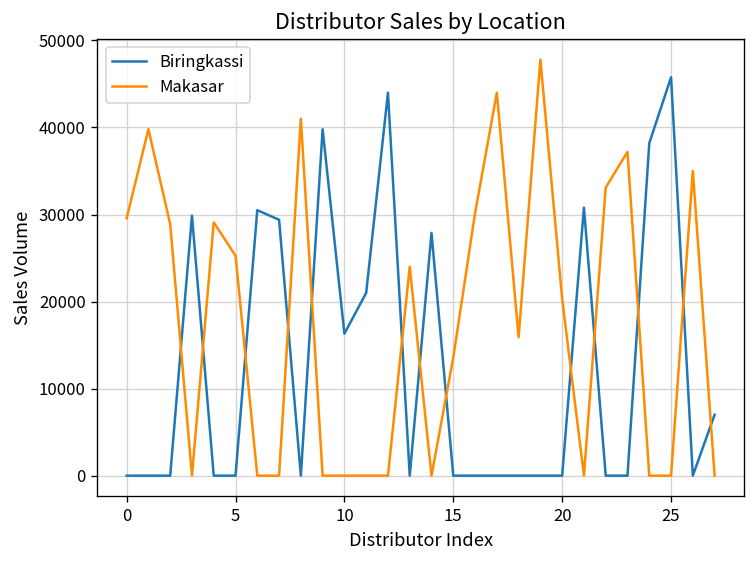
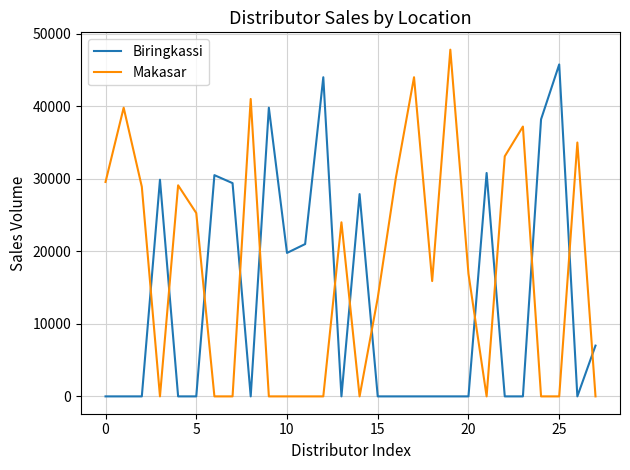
  {
    "Biringkassi": {
      "0": 0,
      "5": 0,
-     "10": 16000,
+     "10": 20000,
      "15": 0,
      "20": 0,
      "25": 46000
    },
    "Makasar": {
      "0": 30000,
      "5": 25000,
      "10": 0,
      "15": 14000,
-     "20": 20000,
+     "20": 17000,
      "25": 0
    }
  }
